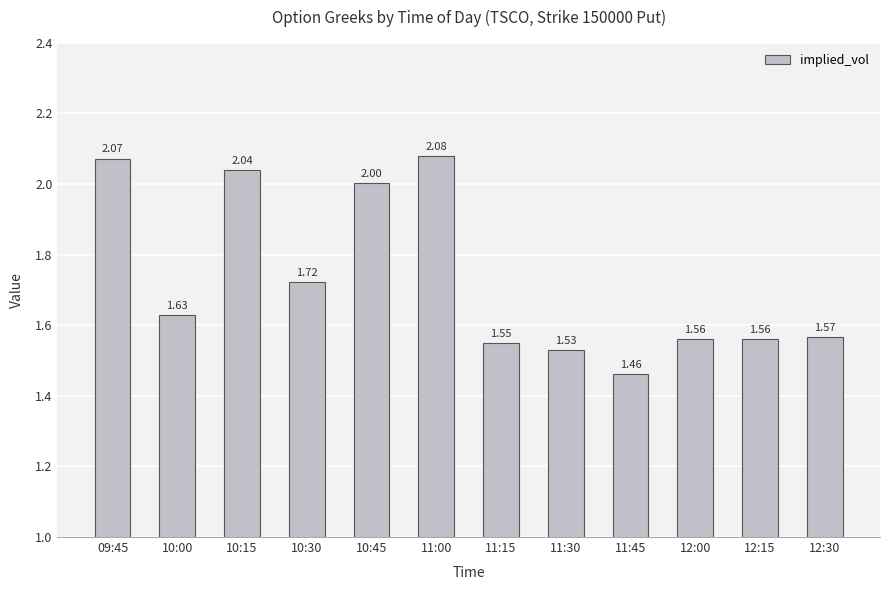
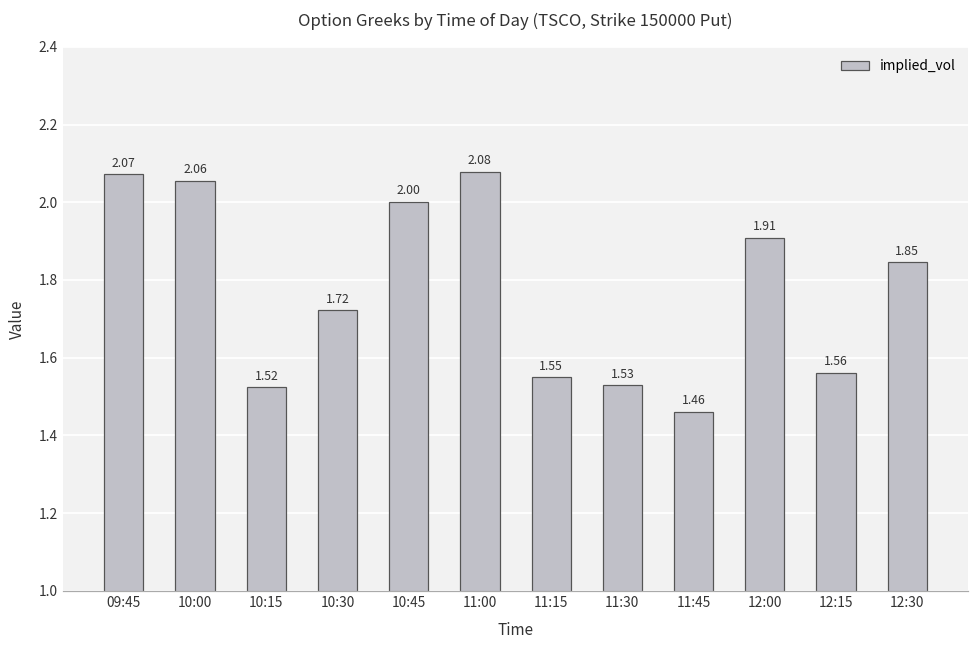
  {
    "09:45": 2.07,
-   "10:00": 1.63,
-   "10:15": 2.04,
+   "10:00": 2.06,
+   "10:15": 1.52,
    "10:30": 1.72,
    "10:45": 2.00,
    "11:00": 2.08,
    "11:15": 1.55,
    "11:30": 1.53,
    "11:45": 1.46,
-   "12:00": 1.56,
+   "12:00": 1.91,
    "12:15": 1.56,
-   "12:30": 1.57
+   "12:30": 1.85
  }
